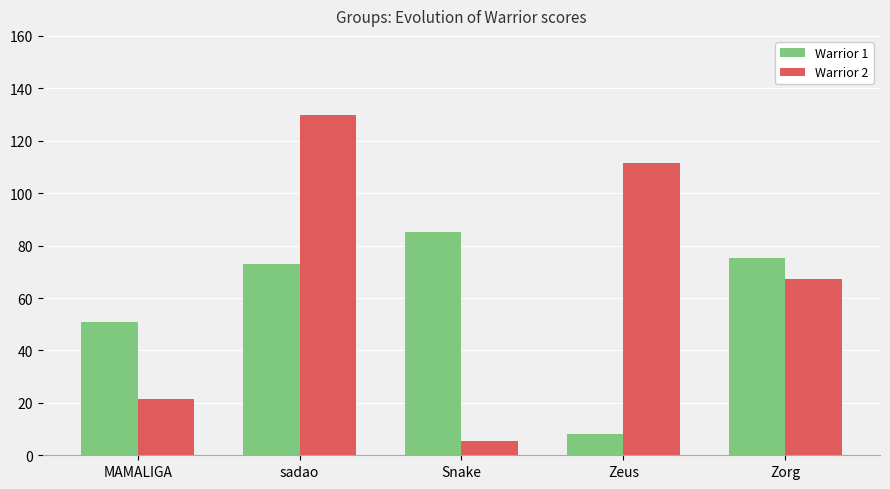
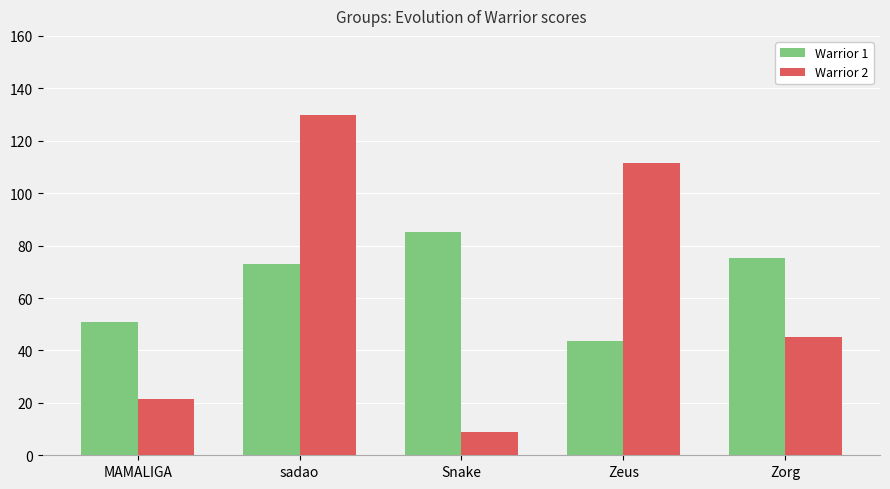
  {
    "Warrior 1": {
      "MAMALIGA": 51,
      "sadao": 73,
      "Snake": 85,
-     "Zeus": 8,
+     "Zeus": 44,
      "Zorg": 75
    },
    "Warrior 2": {
      "MAMALIGA": 22,
      "sadao": 130,
-     "Snake": 5,
+     "Snake": 9,
      "Zeus": 112,
-     "Zorg": 67
+     "Zorg": 45
    }
  }
